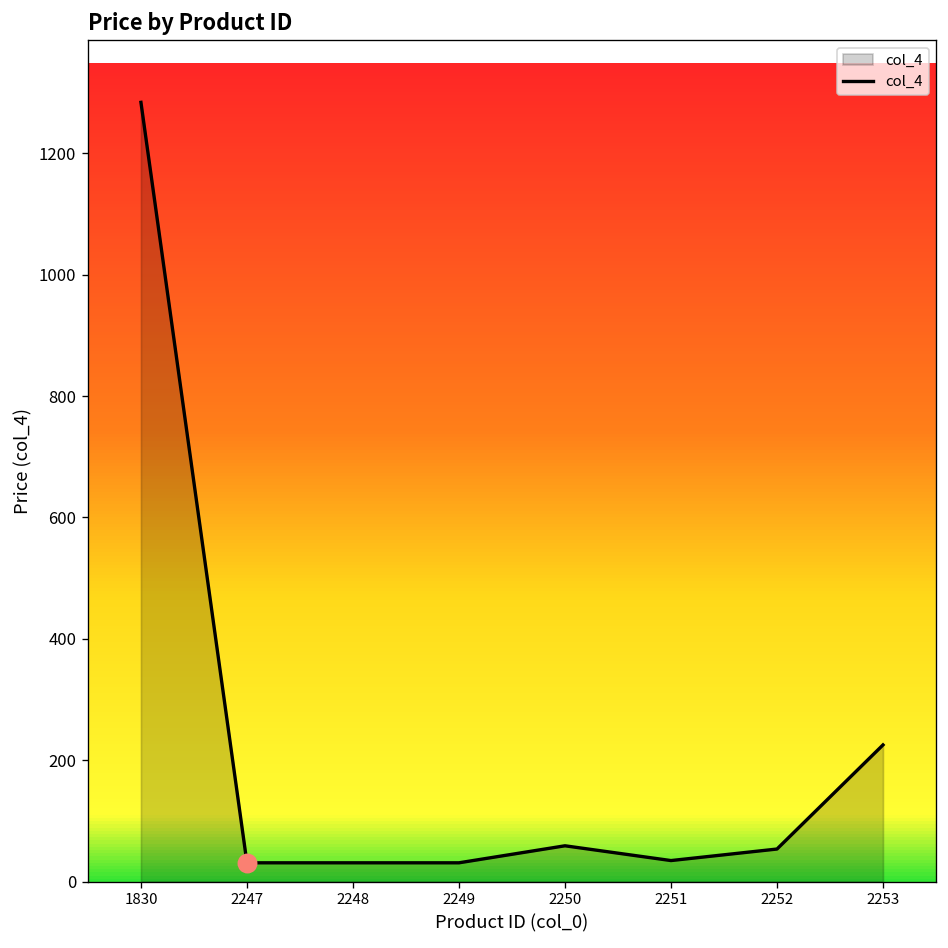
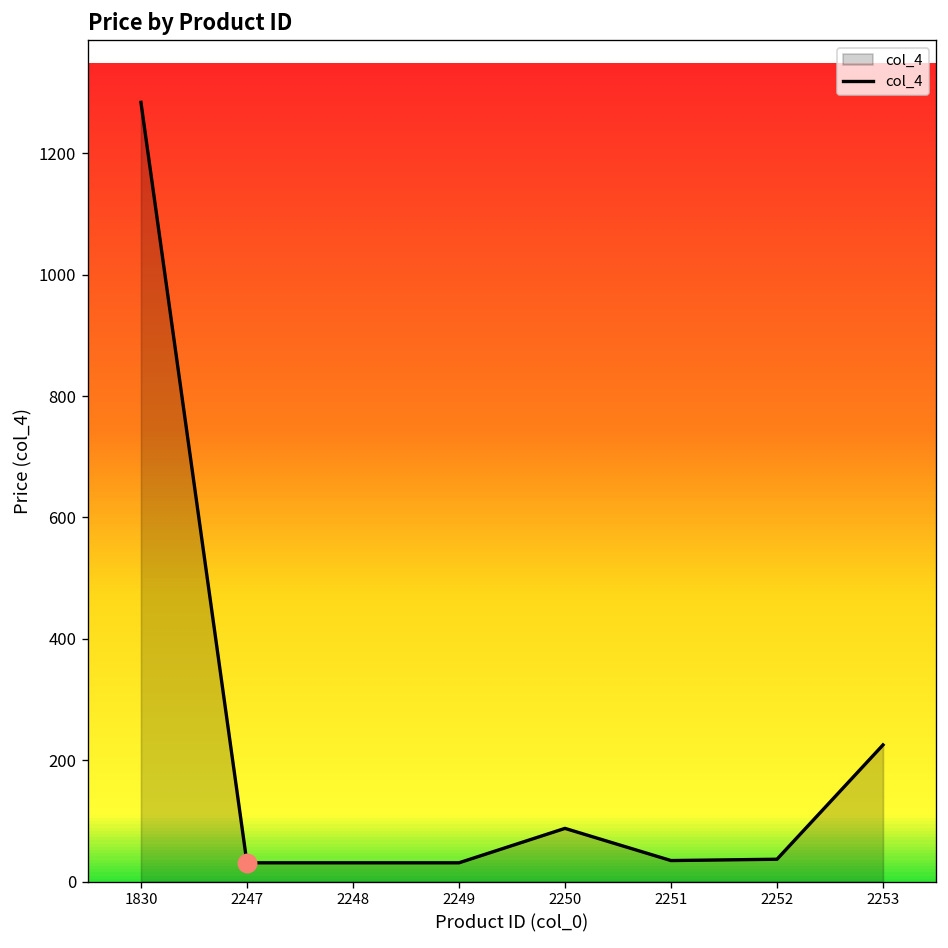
  {
    "col_4": {
      "1830": 1280,
      "2248": 30,
      "2249": 30,
-     "2250": 60,
+     "2250": 90,
      "2251": 30,
-     "2252": 50,
+     "2252": 40,
      "2253": 230
    }
  }
